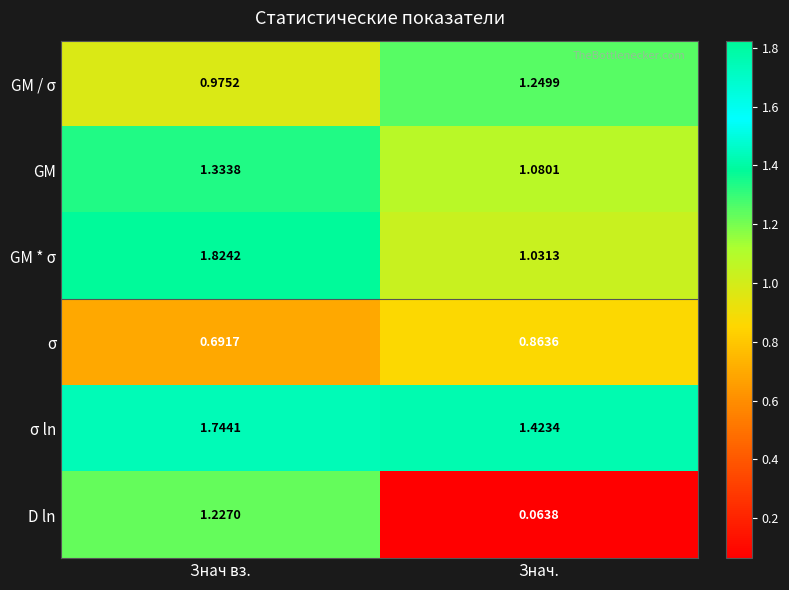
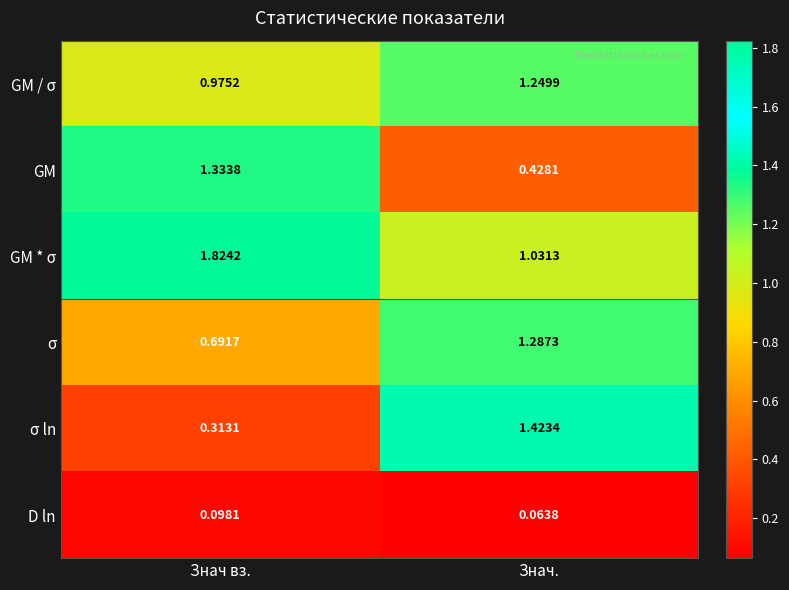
  {
    "GM / σ": {
      "Знач вз.": 0.9752
    },
    "GM": {
      "Знач вз.": 1.3338,
-     "Знач.": 1.0801
+     "Знач.": 0.4281
    },
    "GM * σ": {
      "Знач вз.": 1.8242,
      "Знач.": 1.0313
    },
    "σ": {
      "Знач вз.": 0.6917,
-     "Знач.": 0.8636
+     "Знач.": 1.2873
    },
    "σ ln": {
-     "Знач вз.": 1.7441,
+     "Знач вз.": 0.3131,
      "Знач.": 1.4234
    },
    "D ln": {
-     "Знач вз.": 1.2270,
+     "Знач вз.": 0.0981,
      "Знач.": 0.0638
    }
  }
